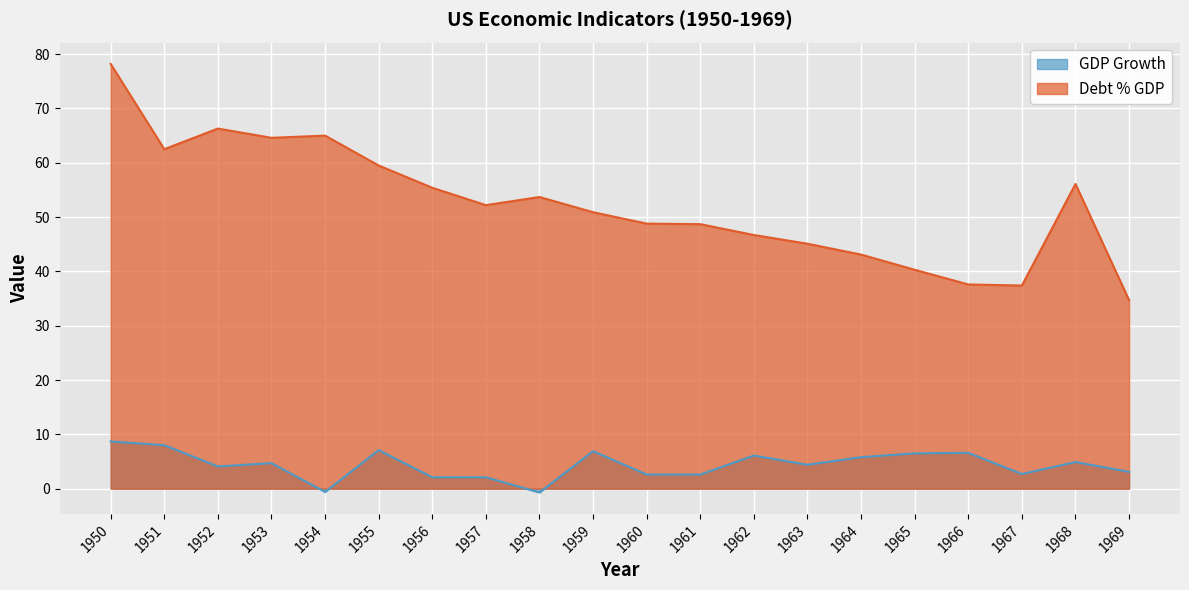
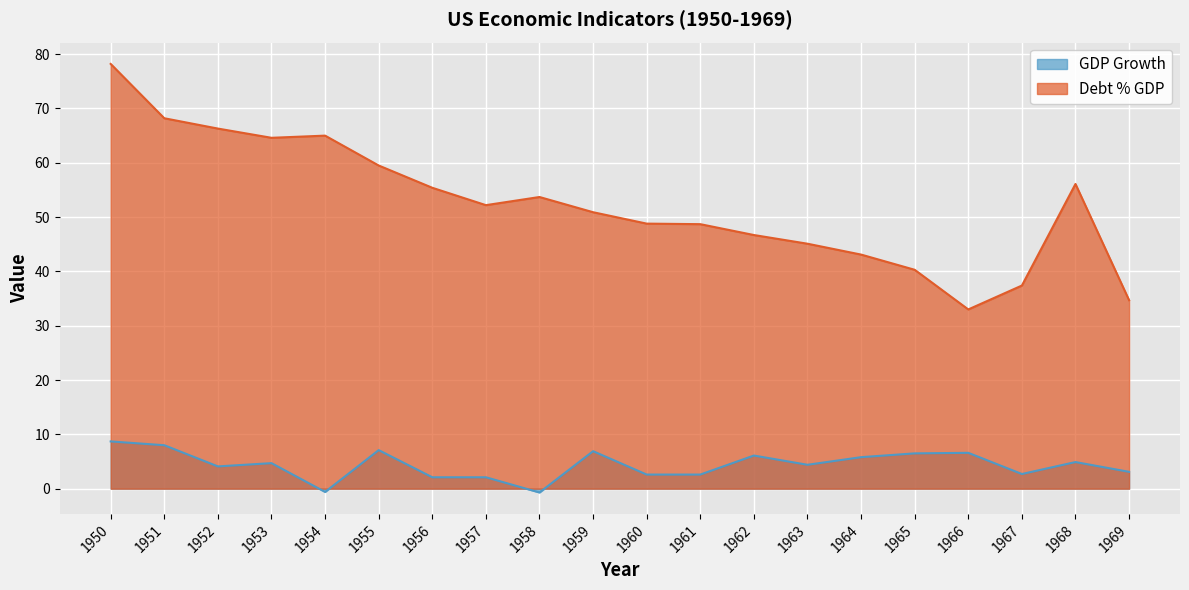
  {
    "Debt % GDP": {
      "1950": 78,
-     "1951": 63,
+     "1951": 68,
      "1952": 66,
      "1953": 65,
      "1954": 65,
      "1955": 60,
      "1956": 55,
      "1957": 52,
      "1958": 54,
      "1959": 51,
      "1960": 49,
      "1961": 49,
      "1962": 47,
      "1963": 45,
      "1964": 43,
      "1965": 40,
-     "1966": 38,
+     "1966": 33,
      "1967": 37,
      "1968": 56,
      "1969": 35
    }
  }
